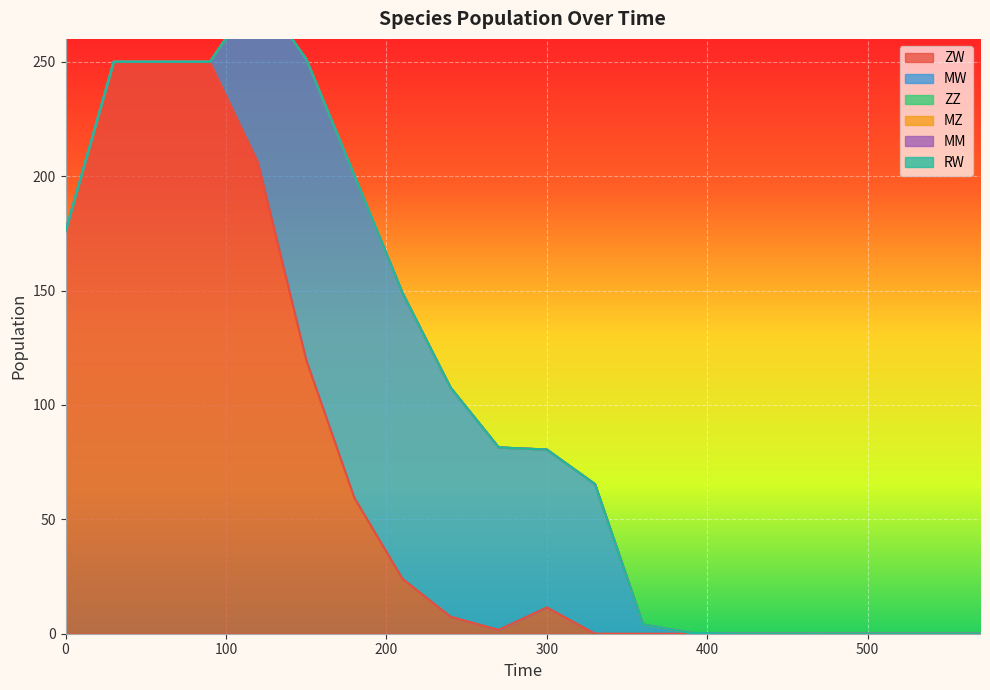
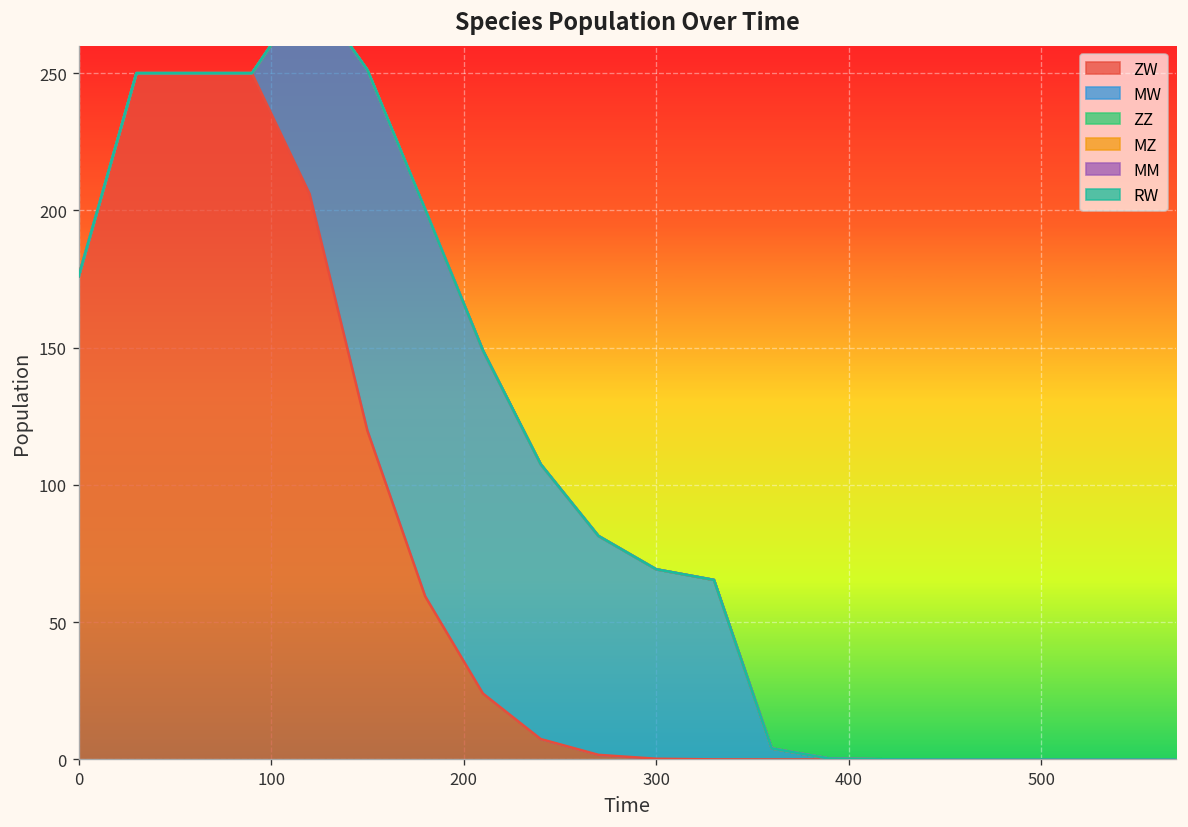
  {
    "ZW": {
-     "300": 11
+     "300": 0
    }
  }
